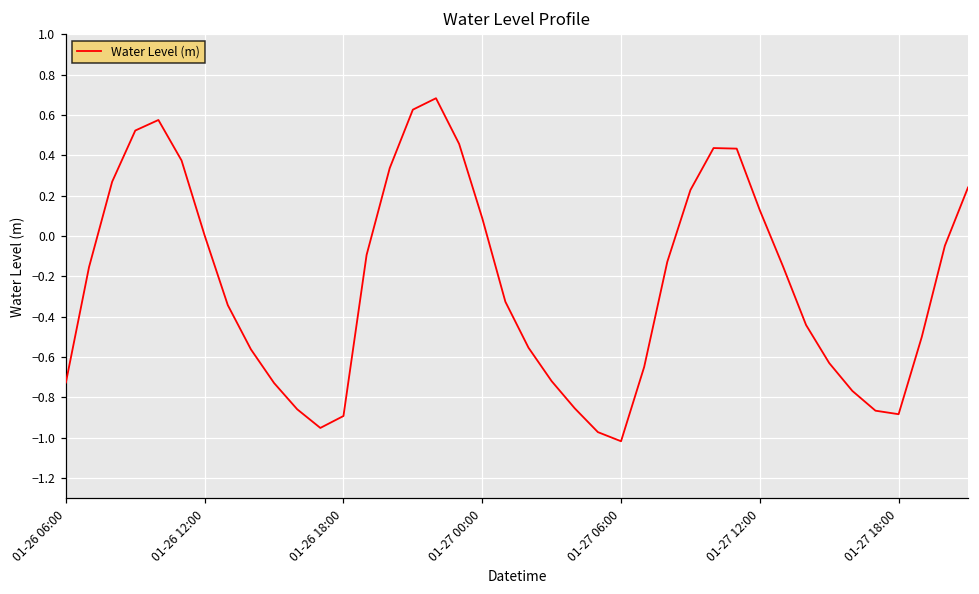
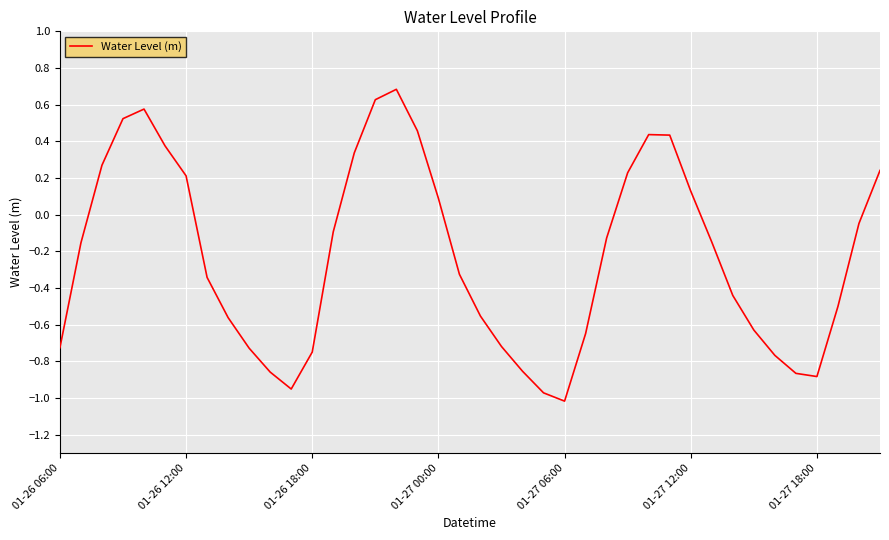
  {
    "01-26 06:00": -0.73,
-   "01-26 12:00": 0.00,
-   "01-26 18:00": -0.89,
+   "01-26 12:00": 0.21,
+   "01-26 18:00": -0.75,
    "01-27 00:00": 0.09,
    "01-27 06:00": -1.02,
    "01-27 12:00": 0.13,
    "01-27 18:00": -0.88
  }
